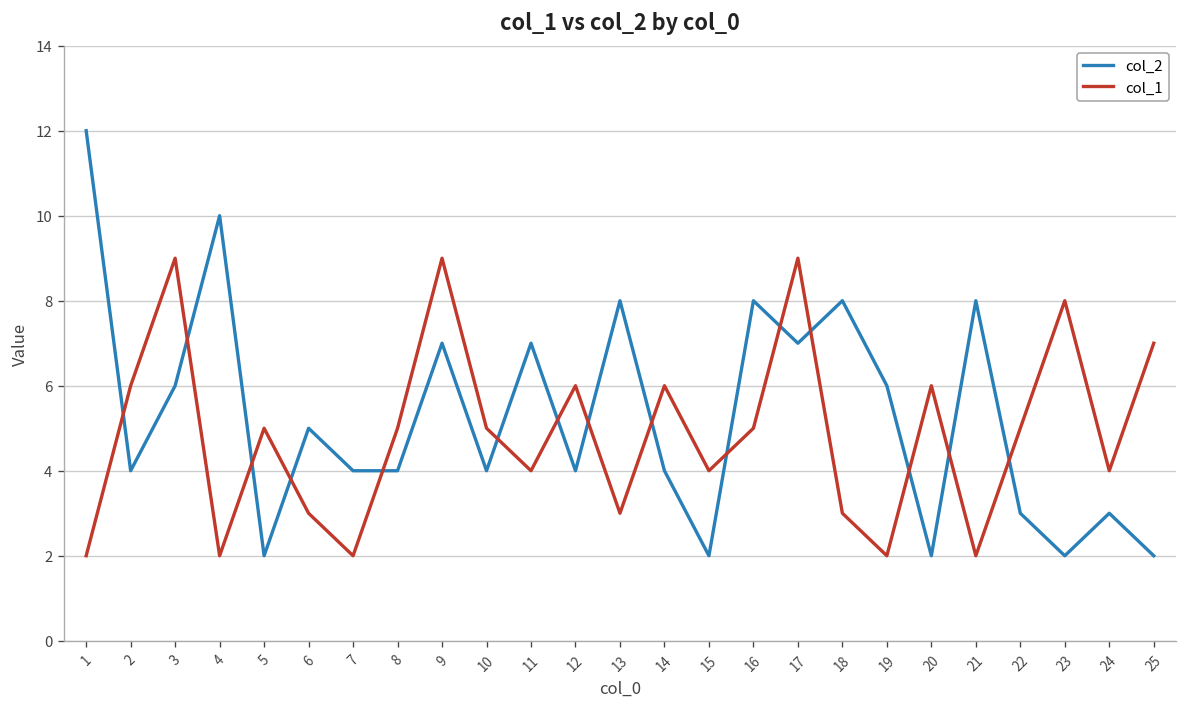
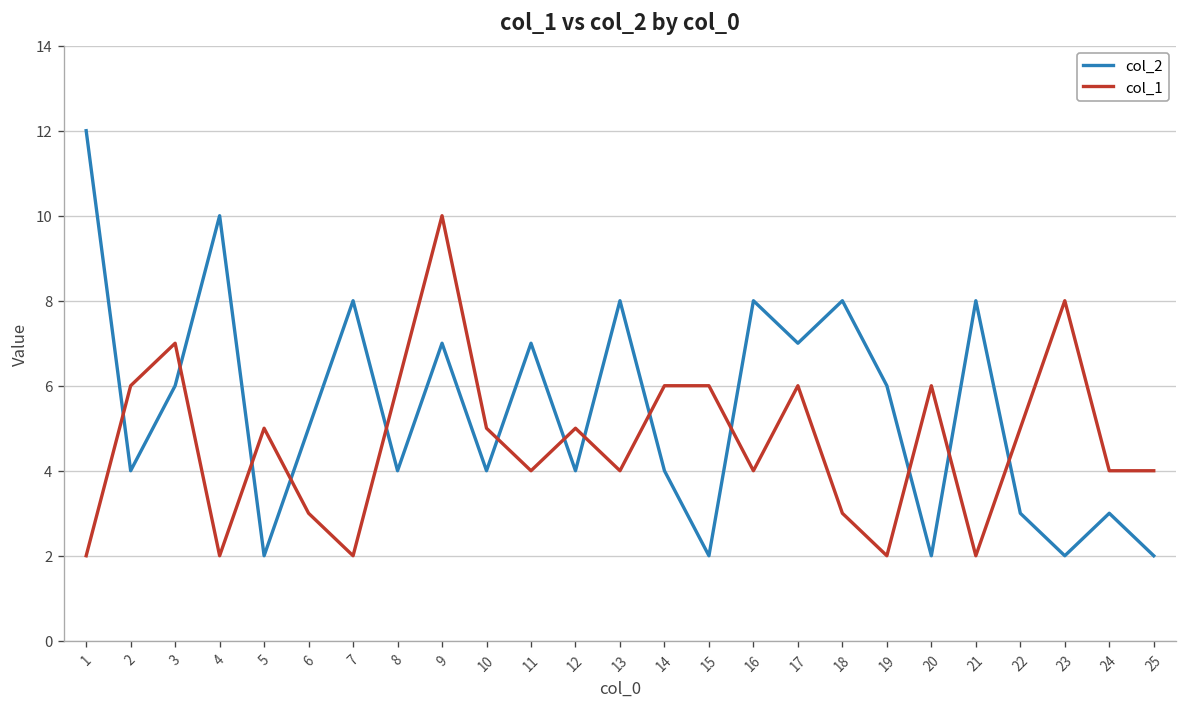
  {
    "col_2": {
      "1": 12,
      "2": 4,
      "3": 6,
      "4": 10,
      "5": 2,
      "6": 5,
-     "7": 4,
+     "7": 8,
      "8": 4,
      "9": 7,
      "10": 4,
      "11": 7,
      "12": 4,
      "13": 8,
      "14": 4,
      "15": 2,
      "16": 8,
      "17": 7,
      "18": 8,
      "19": 6,
      "20": 2,
      "21": 8,
      "22": 3,
      "23": 2,
      "24": 3,
      "25": 2
    },
    "col_1": {
      "1": 2,
      "2": 6,
-     "3": 9,
+     "3": 7,
      "4": 2,
      "5": 5,
      "6": 3,
      "7": 2,
-     "8": 5,
-     "9": 9,
+     "8": 6,
+     "9": 10,
      "10": 5,
      "11": 4,
-     "12": 6,
-     "13": 3,
+     "12": 5,
+     "13": 4,
      "14": 6,
-     "15": 4,
-     "16": 5,
-     "17": 9,
+     "15": 6,
+     "16": 4,
+     "17": 6,
      "18": 3,
      "19": 2,
      "20": 6,
      "21": 2,
      "22": 5,
      "23": 8,
      "24": 4,
-     "25": 7
+     "25": 4
    }
  }
